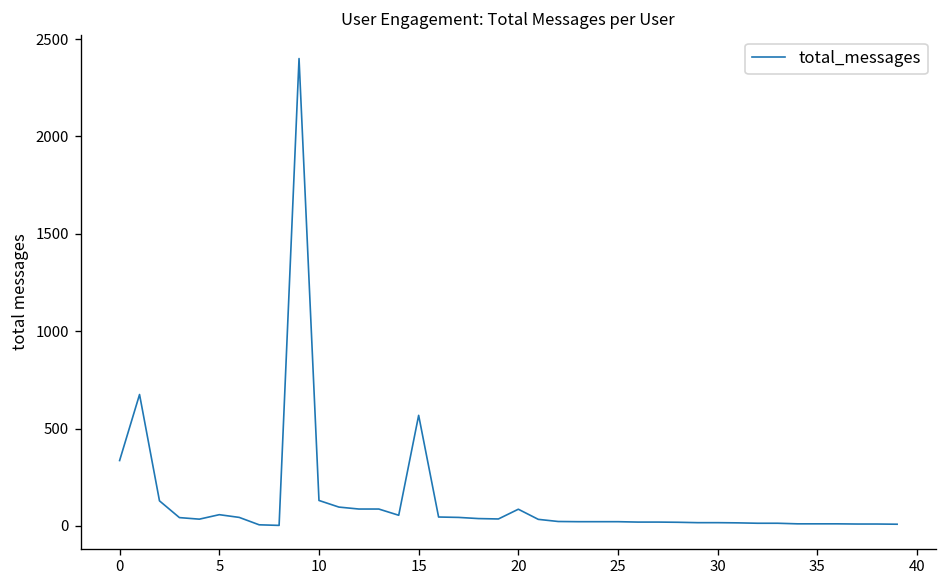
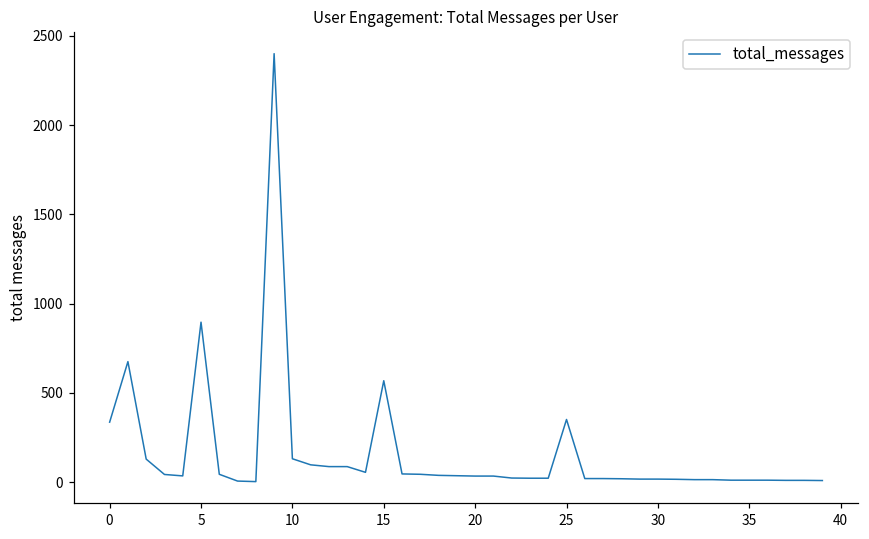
  {
    "0": 340,
-   "5": 60,
+   "5": 900,
    "10": 130,
    "15": 570,
-   "20": 90,
-   "25": 20,
+   "20": 30,
+   "25": 350,
    "30": 20,
    "35": 10
  }
